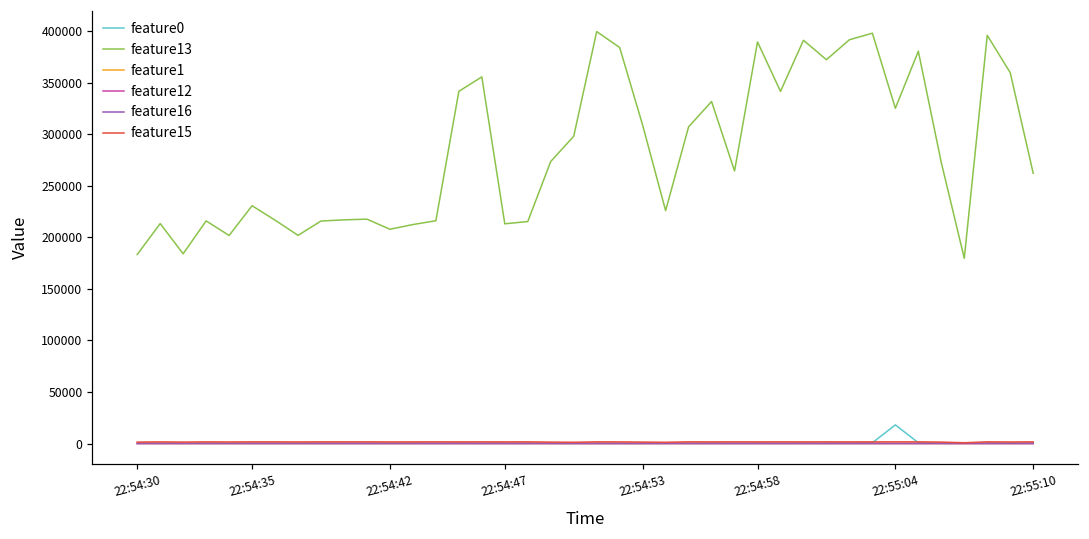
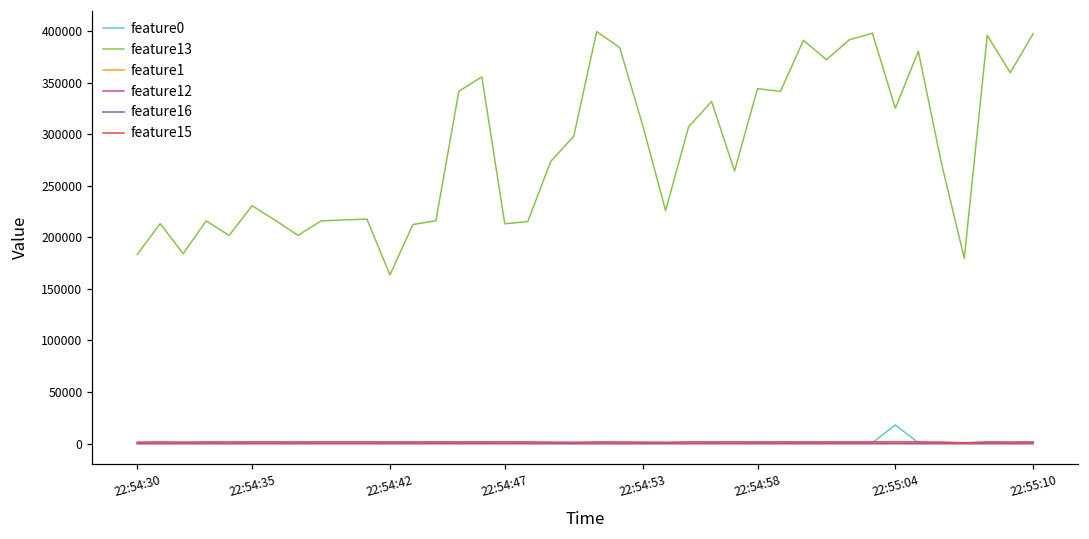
  {
    "feature0": {
      "22:55:04": 20000
    },
    "feature13": {
      "22:54:30": 180000,
      "22:54:35": 230000,
-     "22:54:42": 210000,
+     "22:54:42": 160000,
      "22:54:47": 210000,
      "22:54:53": 310000,
-     "22:54:58": 390000,
+     "22:54:58": 340000,
      "22:55:04": 330000,
-     "22:55:10": 260000
+     "22:55:10": 400000
    }
  }
